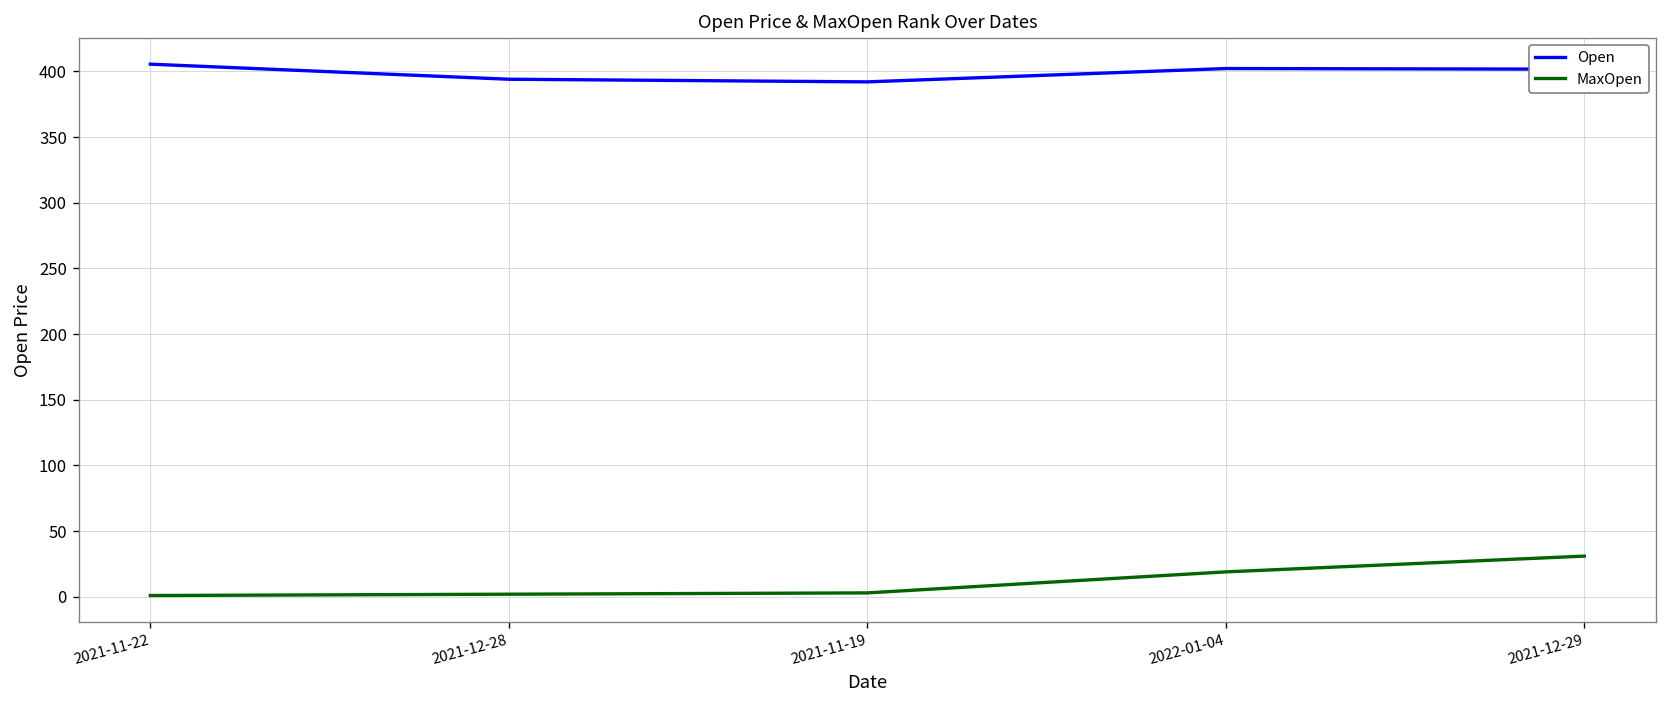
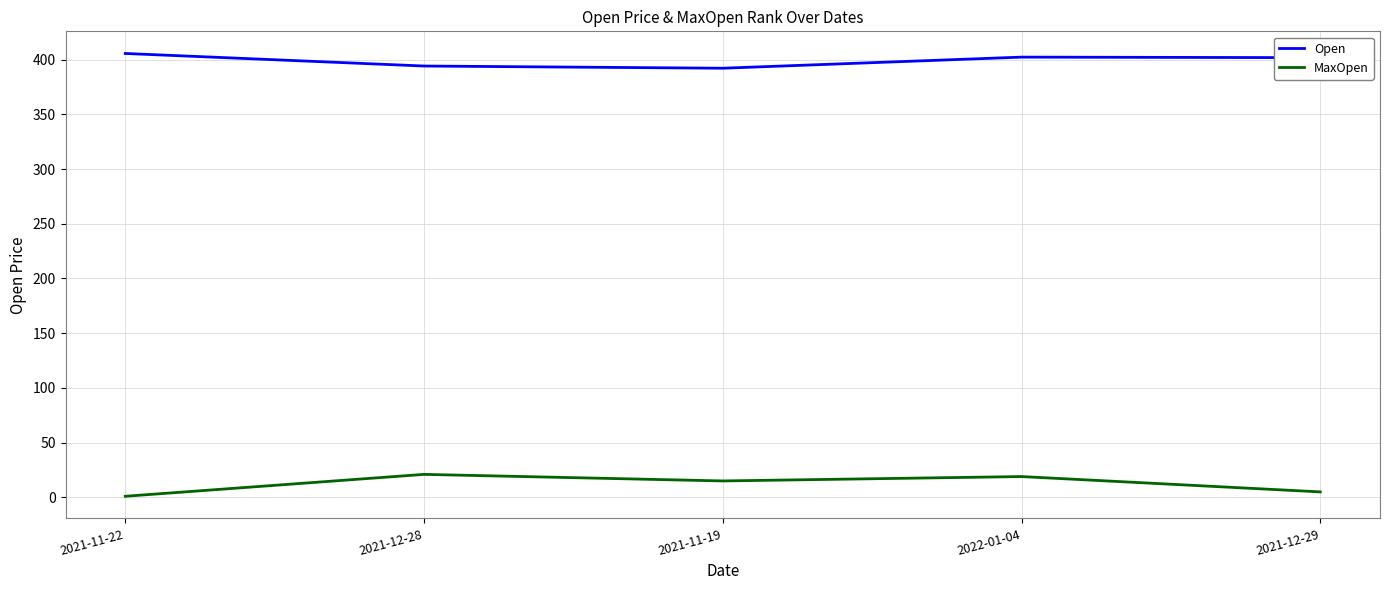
  {
    "Open": {
      "2021-11-22": 406,
      "2021-12-28": 394,
      "2021-11-19": 392,
      "2022-01-04": 402
    },
    "MaxOpen": {
      "2021-11-22": 1,
-     "2021-12-28": 2,
-     "2021-11-19": 3,
+     "2021-12-28": 21,
+     "2021-11-19": 15,
      "2022-01-04": 19,
-     "2021-12-29": 31
+     "2021-12-29": 5
    }
  }
